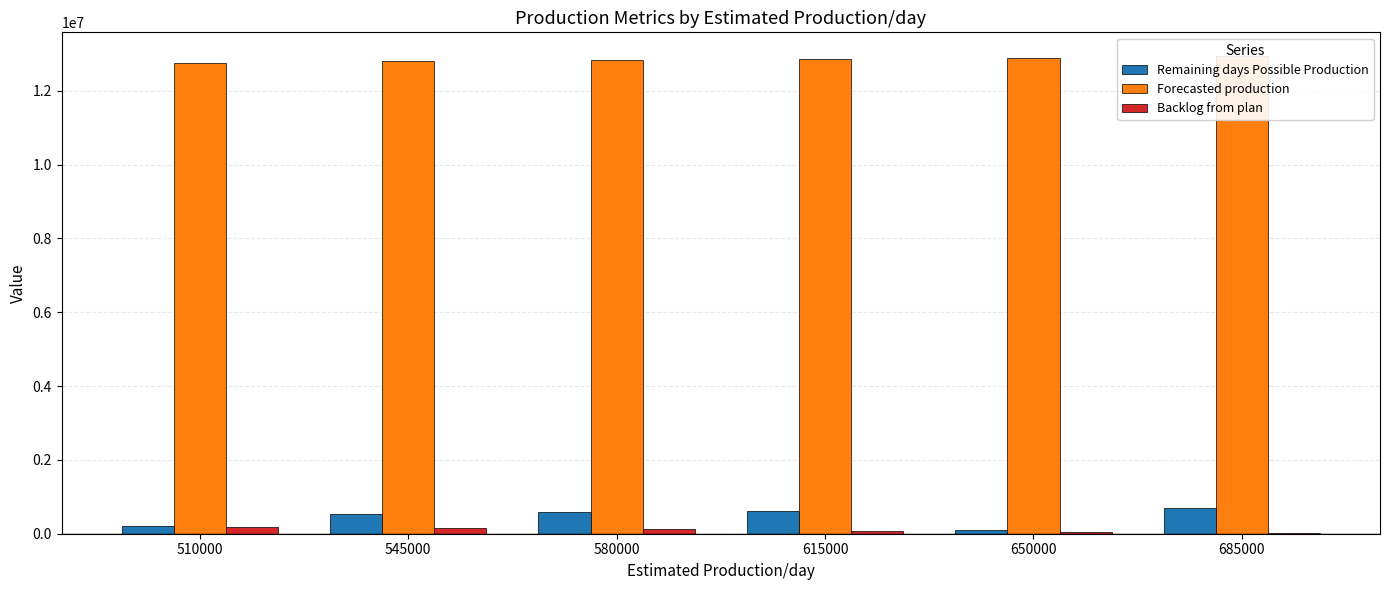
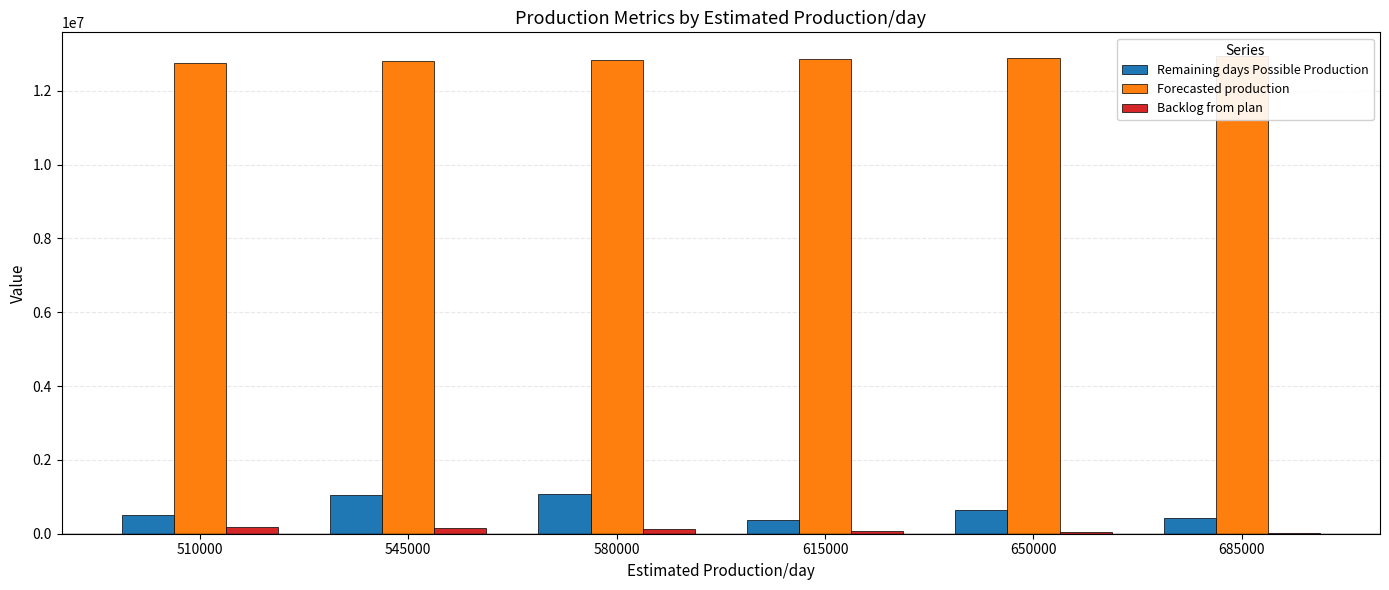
  {
    "Remaining days Possible Production": {
-     "510000": 200000,
-     "545000": 500000,
-     "580000": 600000,
-     "615000": 600000,
-     "650000": 100000,
-     "685000": 700000
+     "510000": 500000,
+     "545000": 1000000,
+     "580000": 1100000,
+     "615000": 400000,
+     "650000": 700000,
+     "685000": 400000
    },
    "Forecasted production": {
      "510000": 12800000,
      "545000": 12800000,
      "580000": 12800000,
      "615000": 12900000,
      "650000": 12900000
    },
    "Backlog from plan": {
      "510000": 200000,
      "545000": 200000,
      "580000": 100000,
      "615000": 100000
    }
  }
